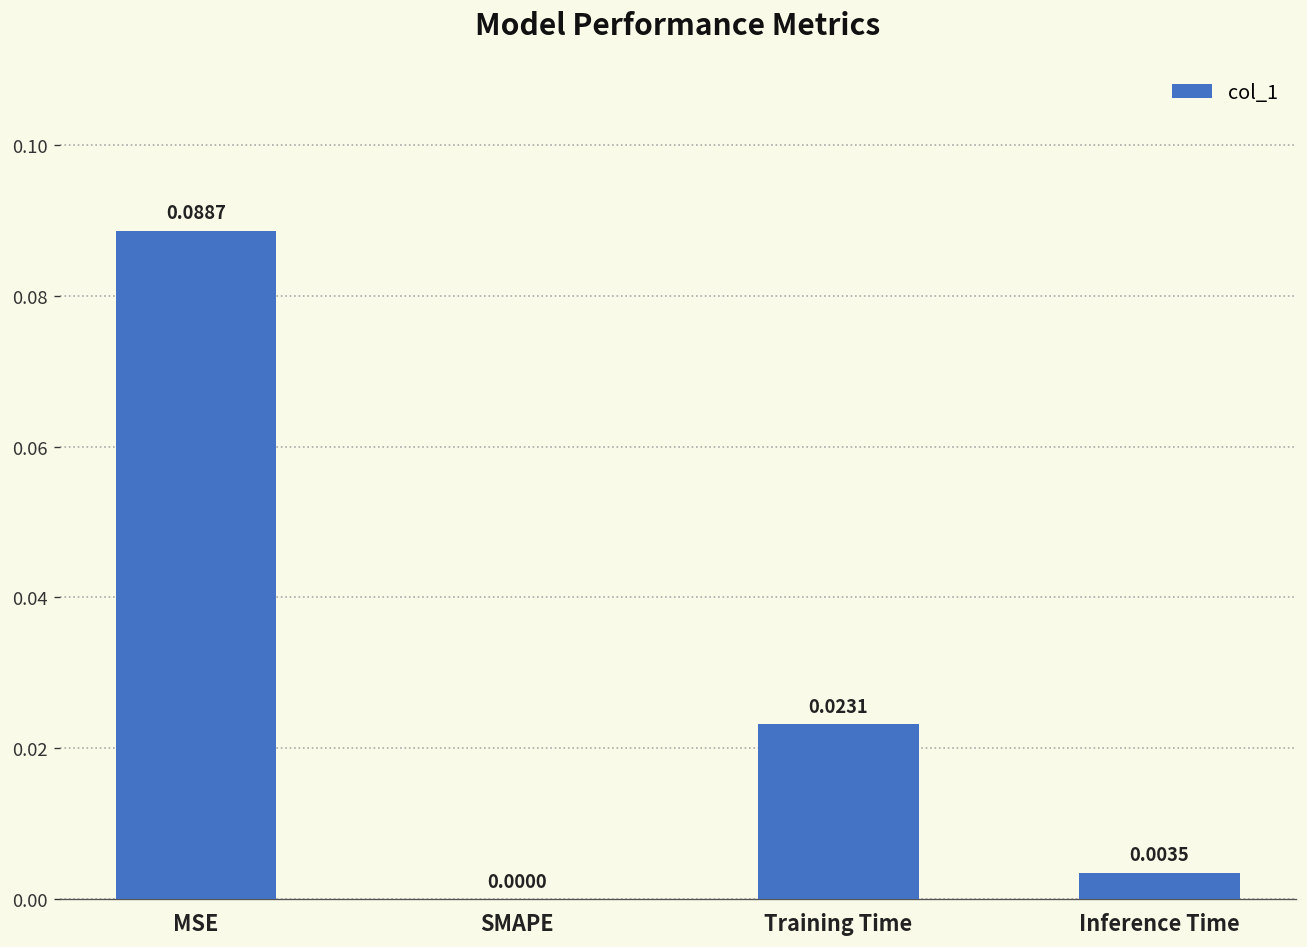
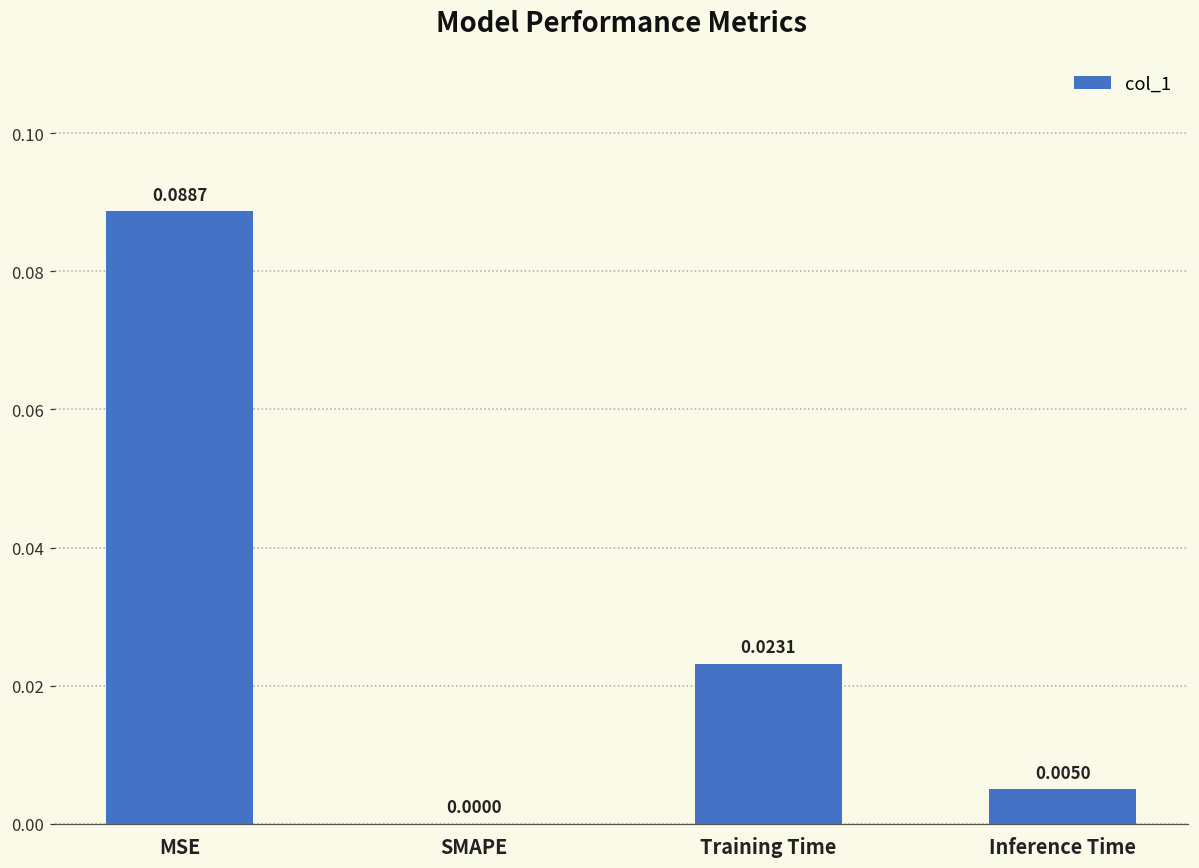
  {
    "MSE": 0.0887,
    "SMAPE": 0.0000,
    "Training Time": 0.0231,
-   "Inference Time": 0.0035
+   "Inference Time": 0.0050
  }
